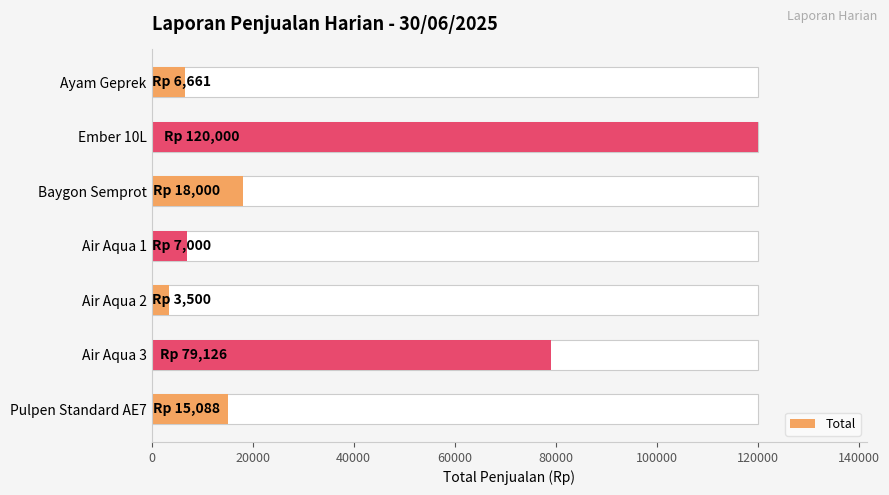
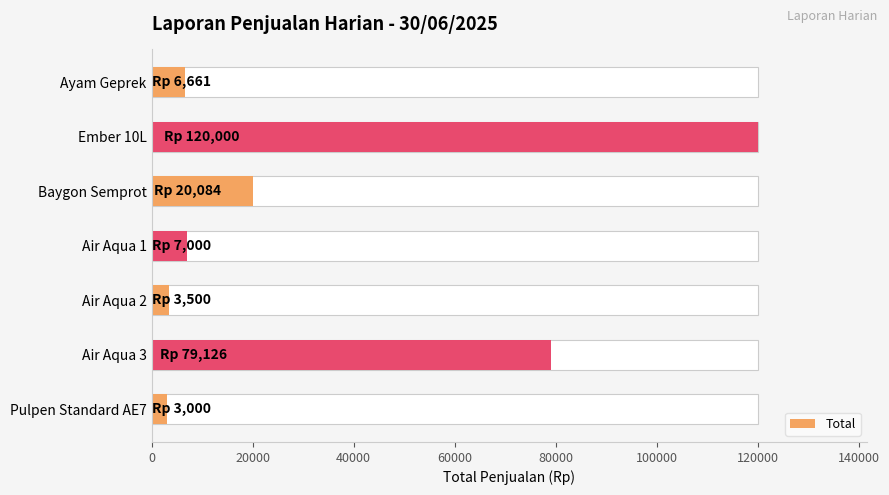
  {
    "Total": {
      "Ember 10L": "120,000",
-     "Baygon Semprot": "18,000",
-     "Pulpen Standard AE7": "15,088"
+     "Baygon Semprot": "20,084",
+     "Pulpen Standard AE7": "3,000"
    }
  }
